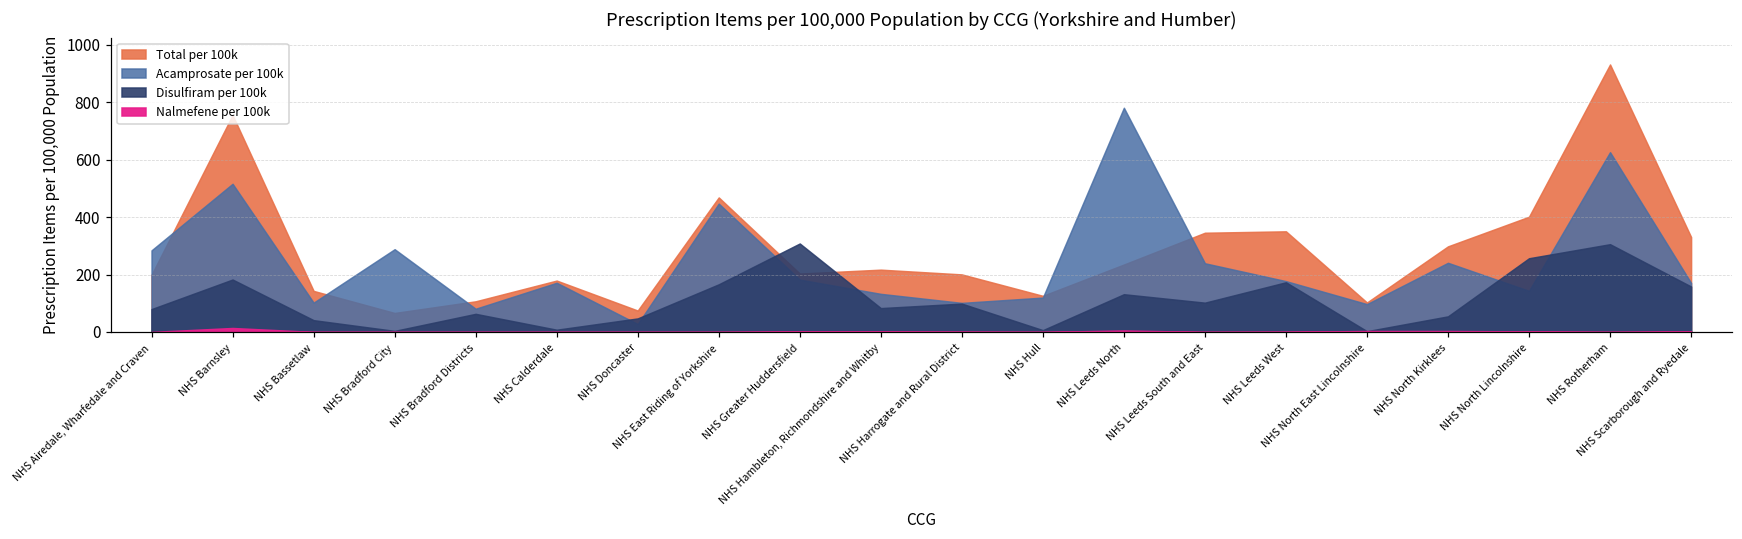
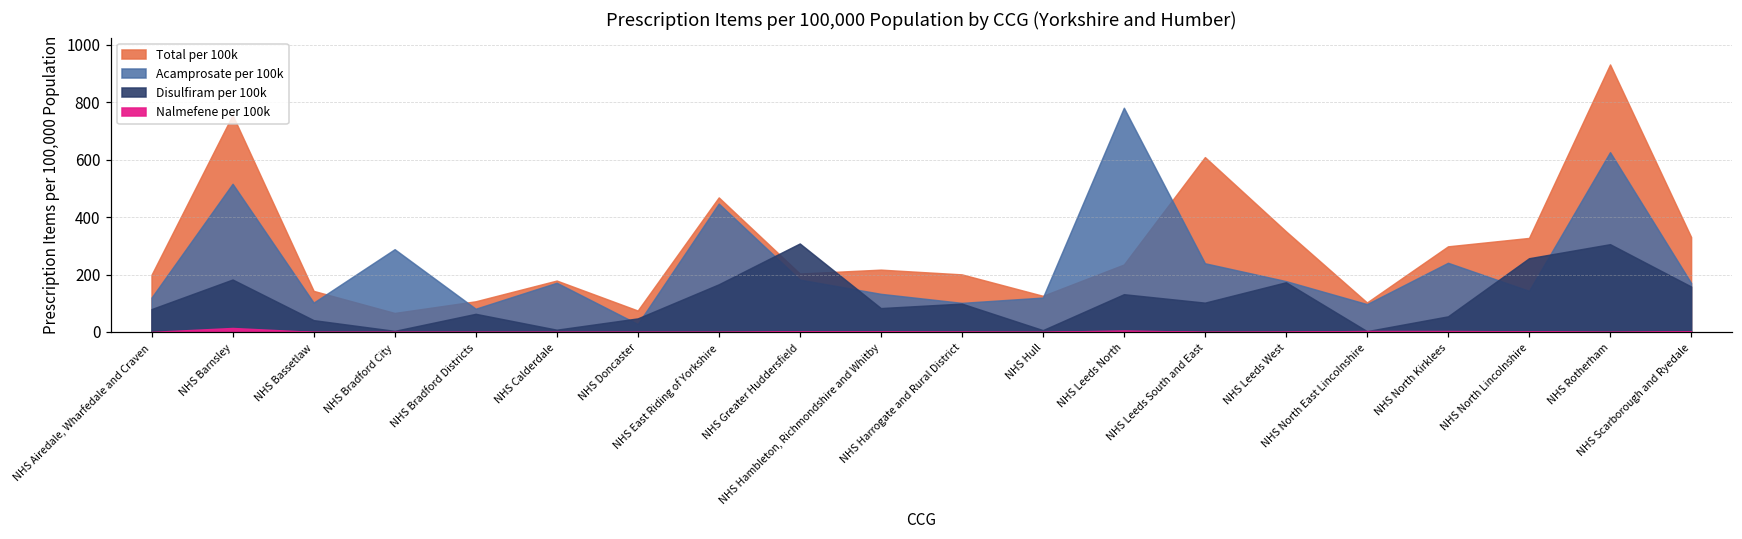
  {
    "Total per 100k": {
      "NHS Airedale, Wharfedale and Craven": 200,
      "NHS Bassetlaw": 140,
      "NHS Bradford City": 70,
      "NHS Bradford Districts": 110,
      "NHS Doncaster": 70,
      "NHS East Riding of Yorkshire": 470,
      "NHS Greater Huddersfield": 200,
      "NHS Hambleton, Richmondshire and Whitby": 220,
      "NHS Harrogate and Rural District": 200,
      "NHS Leeds North": 230,
-     "NHS Leeds South and East": 350,
+     "NHS Leeds South and East": 610,
      "NHS Leeds West": 350,
      "NHS North Kirklees": 300,
-     "NHS North Lincolnshire": 400,
+     "NHS North Lincolnshire": 330,
      "NHS Rotherham": 930,
      "NHS Scarborough and Ryedale": 330
    },
    "Acamprosate per 100k": {
-     "NHS Airedale, Wharfedale and Craven": 280,
+     "NHS Airedale, Wharfedale and Craven": 120,
      "NHS Barnsley": 520,
      "NHS Bassetlaw": 100,
      "NHS Bradford City": 290,
      "NHS Bradford Districts": 80,
      "NHS Doncaster": 30,
      "NHS East Riding of Yorkshire": 450,
      "NHS Greater Huddersfield": 180,
      "NHS Hambleton, Richmondshire and Whitby": 130,
      "NHS Leeds North": 780,
      "NHS Leeds South and East": 240,
      "NHS North Kirklees": 240,
      "NHS North Lincolnshire": 140,
      "NHS Rotherham": 630,
      "NHS Scarborough and Ryedale": 170
    },
    "Disulfiram per 100k": {
      "NHS Airedale, Wharfedale and Craven": 80,
      "NHS Barnsley": 180,
      "NHS Bassetlaw": 40,
      "NHS Bradford Districts": 60,
      "NHS Doncaster": 50,
      "NHS East Riding of Yorkshire": 170,
      "NHS Greater Huddersfield": 310,
      "NHS Hambleton, Richmondshire and Whitby": 80,
      "NHS Leeds North": 130,
      "NHS Leeds South and East": 100,
      "NHS North Kirklees": 50,
      "NHS North Lincolnshire": 260,
      "NHS Rotherham": 310,
      "NHS Scarborough and Ryedale": 160
    },
    "Nalmefene per 100k": {
      "NHS Airedale, Wharfedale and Craven": 0,
      "NHS Barnsley": 10,
      "NHS Bassetlaw": 0,
      "NHS Bradford Districts": 0,
      "NHS Doncaster": 0,
      "NHS East Riding of Yorkshire": 0,
      "NHS Leeds South and East": 0,
      "NHS Rotherham": 0
    }
  }
